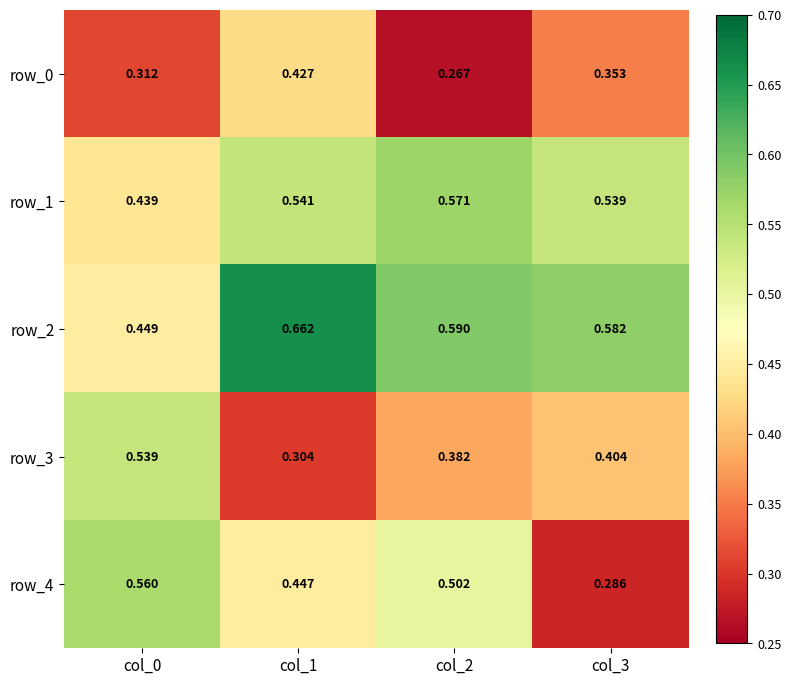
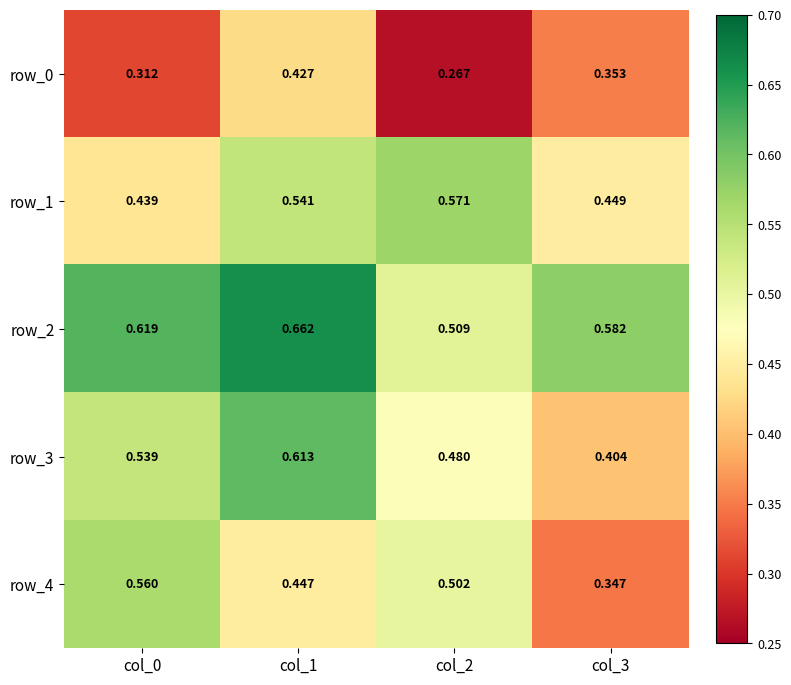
  {
    "row_0": {
      "col_0": 0.312,
      "col_1": 0.427,
      "col_2": 0.267,
      "col_3": 0.353
    },
    "row_1": {
      "col_0": 0.439,
      "col_1": 0.541,
      "col_2": 0.571,
-     "col_3": 0.539
+     "col_3": 0.449
    },
    "row_2": {
-     "col_0": 0.449,
+     "col_0": 0.619,
      "col_1": 0.662,
-     "col_2": 0.590,
+     "col_2": 0.509,
      "col_3": 0.582
    },
    "row_3": {
      "col_0": 0.539,
-     "col_1": 0.304,
-     "col_2": 0.382,
+     "col_1": 0.613,
+     "col_2": 0.480,
      "col_3": 0.404
    },
    "row_4": {
      "col_0": 0.560,
      "col_1": 0.447,
      "col_2": 0.502,
-     "col_3": 0.286
+     "col_3": 0.347
    }
  }
